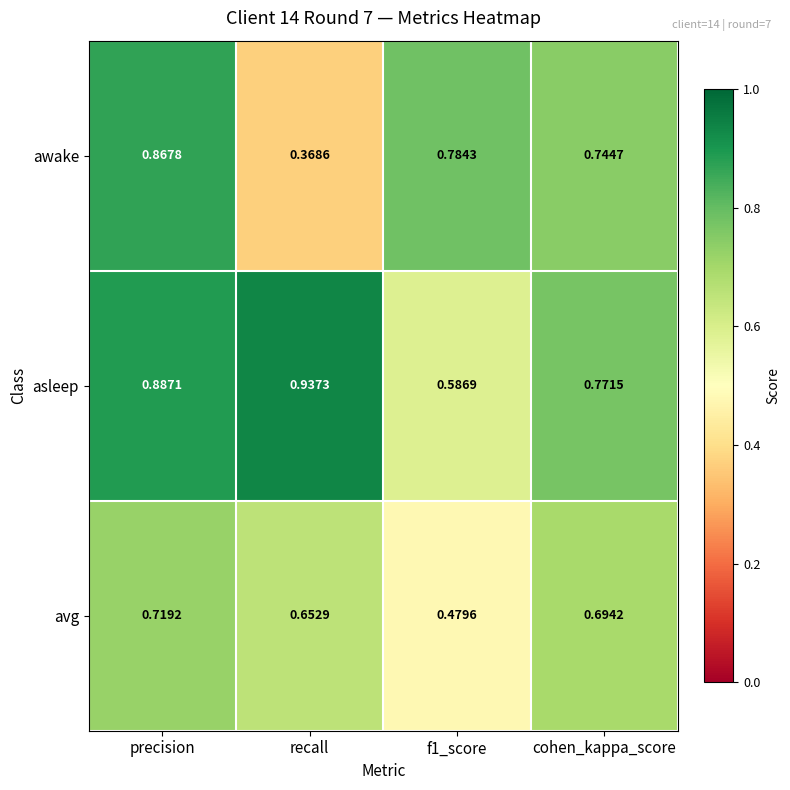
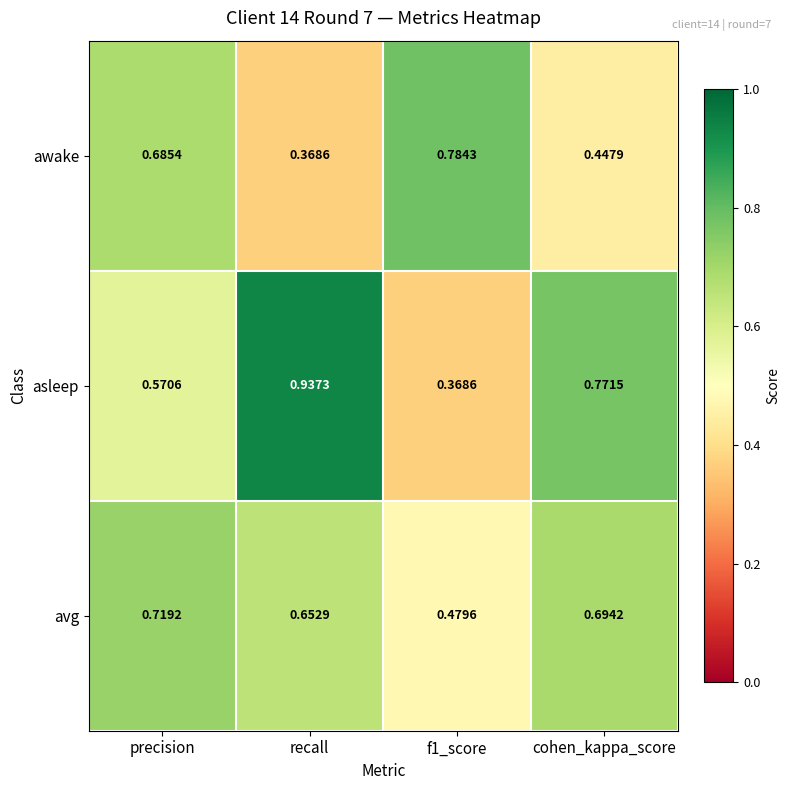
  {
    "awake": {
-     "precision": 0.8678,
+     "precision": 0.6854,
      "recall": 0.3686,
      "f1_score": 0.7843,
-     "cohen_kappa_score": 0.7447
+     "cohen_kappa_score": 0.4479
    },
    "asleep": {
-     "precision": 0.8871,
+     "precision": 0.5706,
      "recall": 0.9373,
-     "f1_score": 0.5869,
+     "f1_score": 0.3686,
      "cohen_kappa_score": 0.7715
    },
    "avg": {
      "precision": 0.7192,
      "recall": 0.6529,
      "f1_score": 0.4796,
      "cohen_kappa_score": 0.6942
    }
  }
